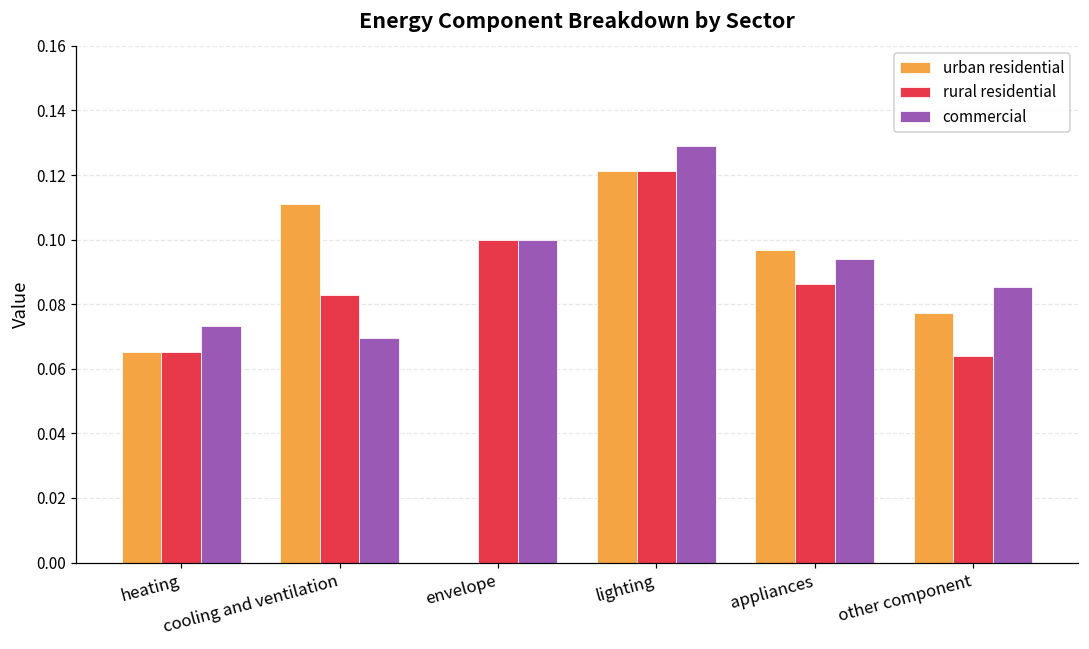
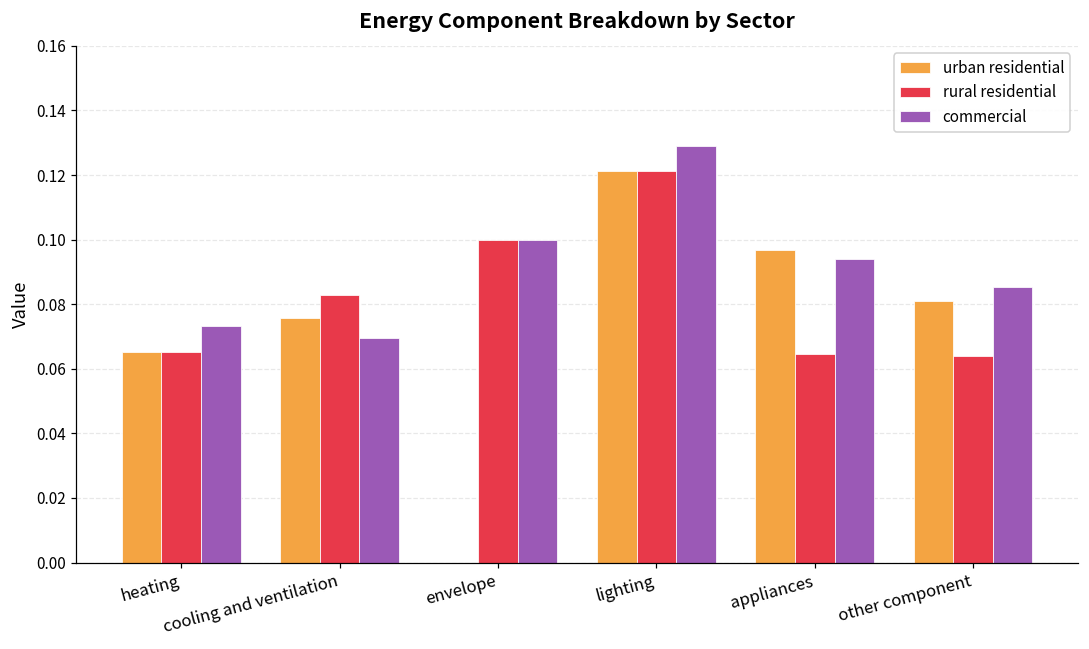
  {
    "urban residential": {
      "heating": 0.065,
-     "cooling and ventilation": 0.111,
+     "cooling and ventilation": 0.076,
      "envelope": 0.000,
      "lighting": 0.121,
      "appliances": 0.097,
-     "other component": 0.077
+     "other component": 0.081
    },
    "rural residential": {
      "heating": 0.065,
      "cooling and ventilation": 0.083,
      "envelope": 0.100,
      "lighting": 0.121,
-     "appliances": 0.086,
+     "appliances": 0.065,
      "other component": 0.064
    },
    "commercial": {
      "heating": 0.073,
      "cooling and ventilation": 0.070,
      "envelope": 0.100,
      "lighting": 0.129,
      "appliances": 0.094,
      "other component": 0.085
    }
  }
